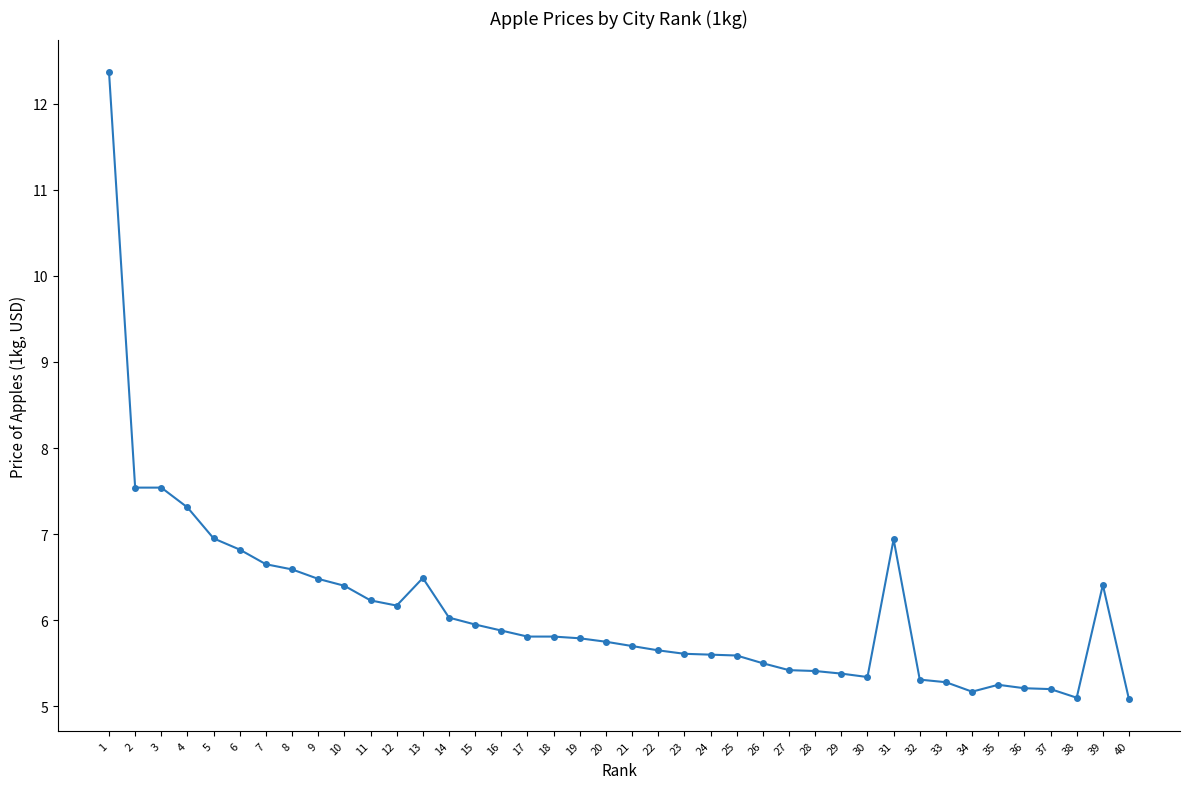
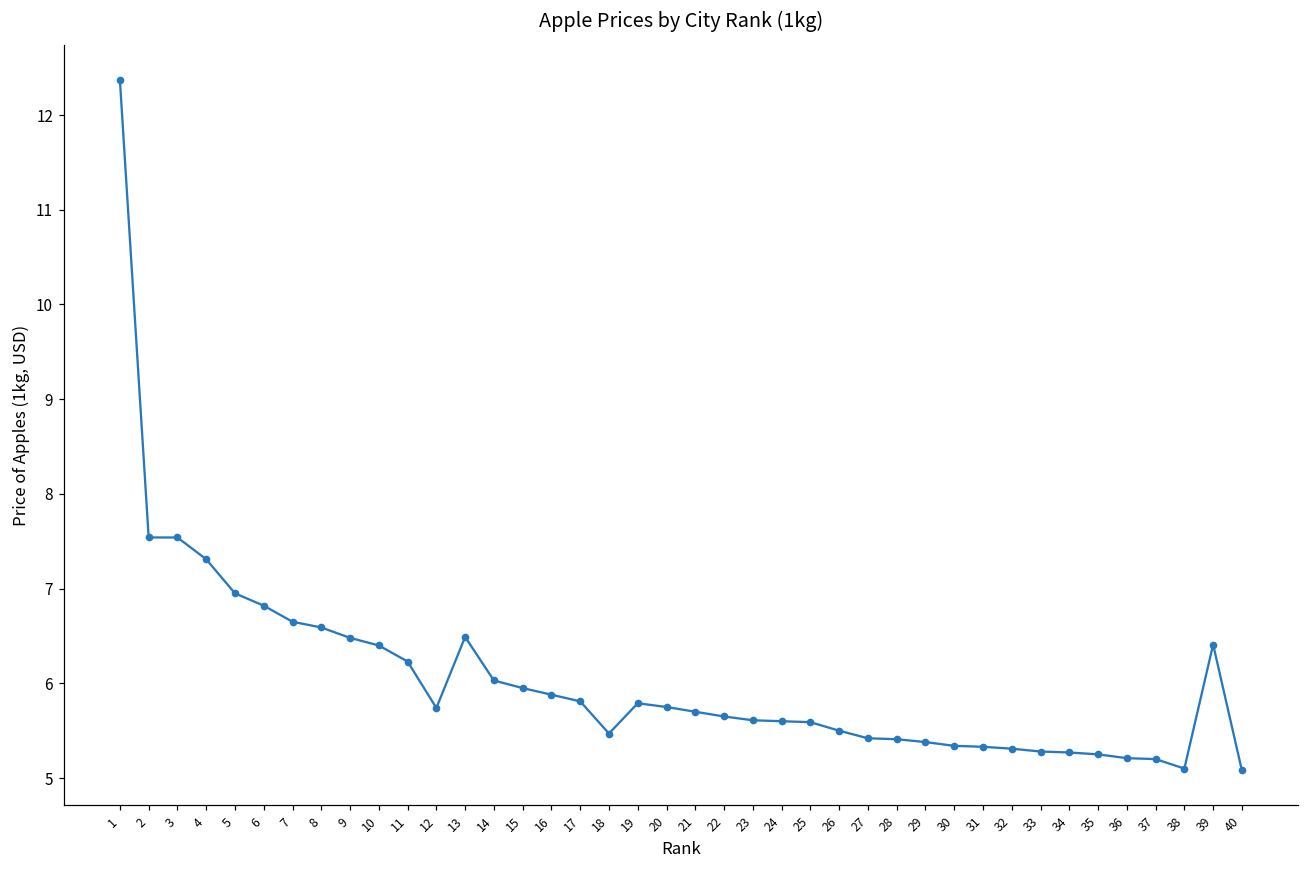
  {
    "1": 12.4,
    "2": 7.5,
    "3": 7.5,
    "4": 7.3,
    "5": 7.0,
    "6": 6.8,
    "7": 6.7,
    "8": 6.6,
    "9": 6.5,
    "10": 6.4,
    "11": 6.2,
-   "12": 6.2,
+   "12": 5.7,
    "13": 6.5,
    "14": 6.0,
    "15": 6.0,
    "16": 5.9,
    "17": 5.8,
-   "18": 5.8,
+   "18": 5.5,
    "19": 5.8,
    "20": 5.8,
    "21": 5.7,
    "22": 5.7,
    "23": 5.6,
    "24": 5.6,
    "25": 5.6,
    "26": 5.5,
    "27": 5.4,
    "28": 5.4,
    "29": 5.4,
    "30": 5.3,
-   "31": 6.9,
+   "31": 5.3,
    "32": 5.3,
    "33": 5.3,
-   "34": 5.2,
+   "34": 5.3,
    "35": 5.3,
    "36": 5.2,
    "37": 5.2,
    "38": 5.1,
    "39": 6.4,
    "40": 5.1
  }
